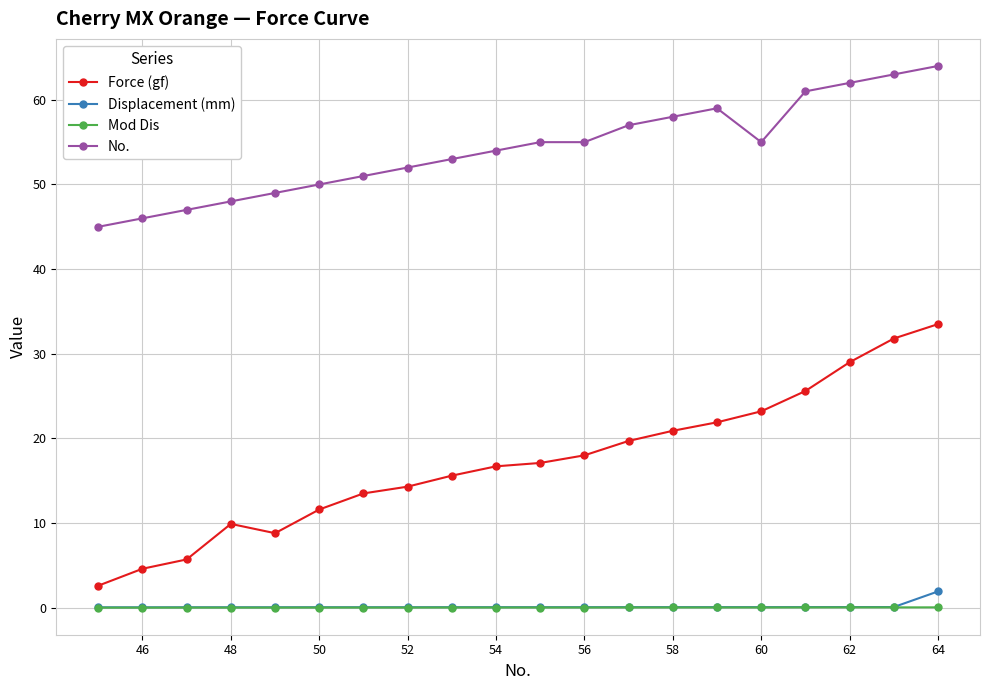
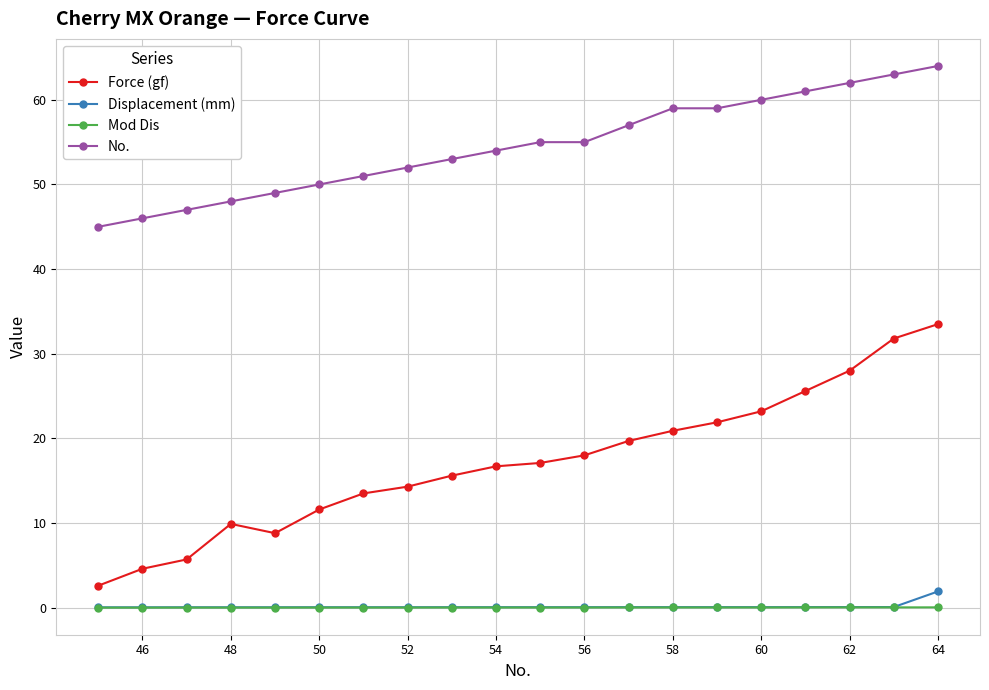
  {
    "Force (gf)": {
      "46": 5,
      "48": 10,
      "50": 12,
      "52": 14,
      "54": 17,
      "56": 18,
      "58": 21,
      "60": 23,
-     "62": 29,
+     "62": 28,
      "64": 34
    },
    "Displacement (mm)": {
      "64": 2
    },
    "Mod Dis": {
      "64": 0
    },
    "No.": {
      "46": 46,
      "48": 48,
      "50": 50,
      "52": 52,
      "54": 54,
      "56": 55,
-     "58": 58,
-     "60": 55,
+     "58": 59,
+     "60": 60,
      "62": 62,
      "64": 64
    }
  }
